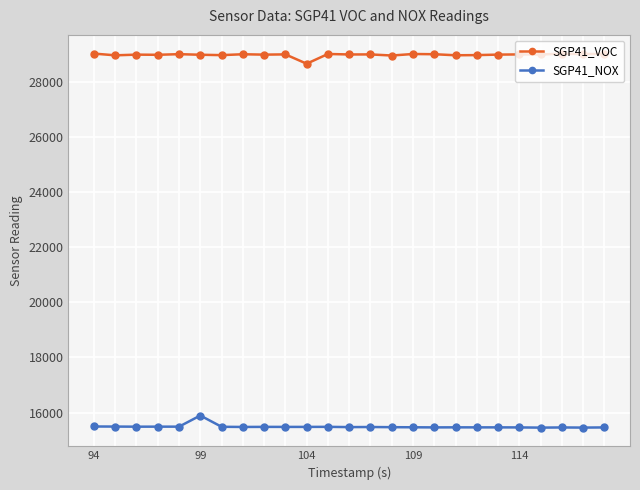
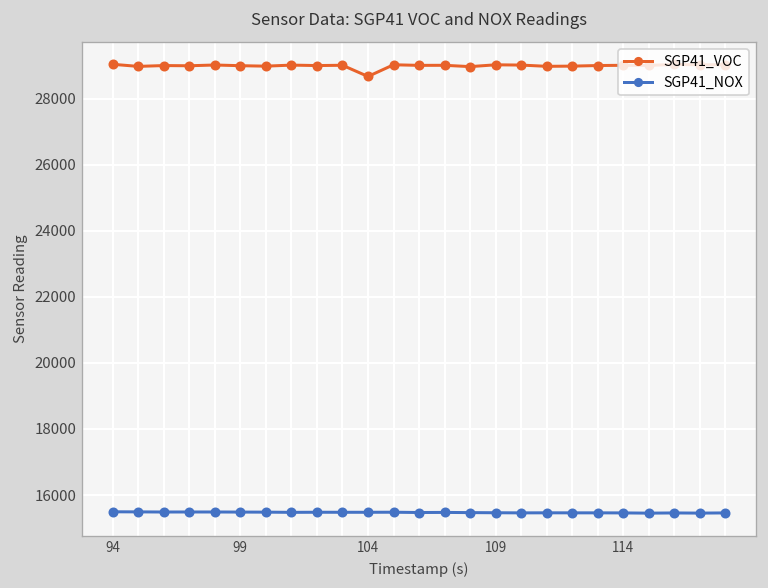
  {
    "SGP41_VOC": {
      "94": 29000,
      "99": 29000,
      "104": 28700,
      "109": 29000
    },
    "SGP41_NOX": {
      "94": 15500,
-     "99": 15900,
+     "99": 15500,
      "104": 15500,
      "109": 15500,
      "114": 15500
    }
  }
